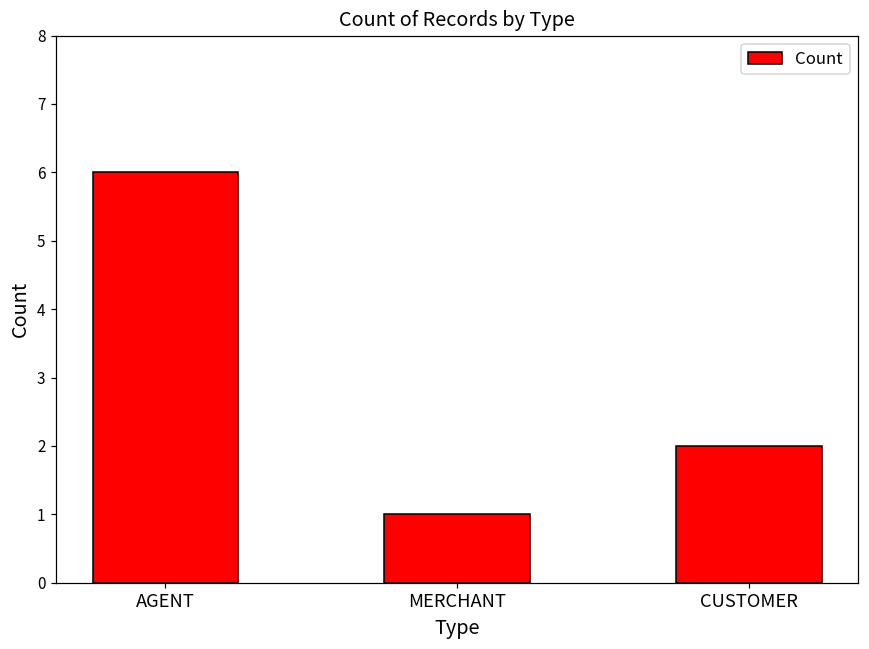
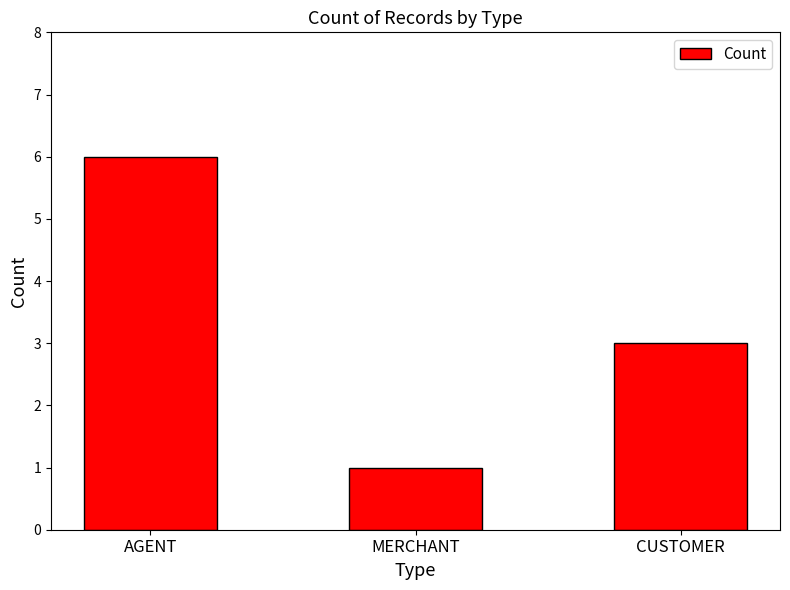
  {
    "AGENT": 6,
    "MERCHANT": 1,
-   "CUSTOMER": 2
+   "CUSTOMER": 3
  }
